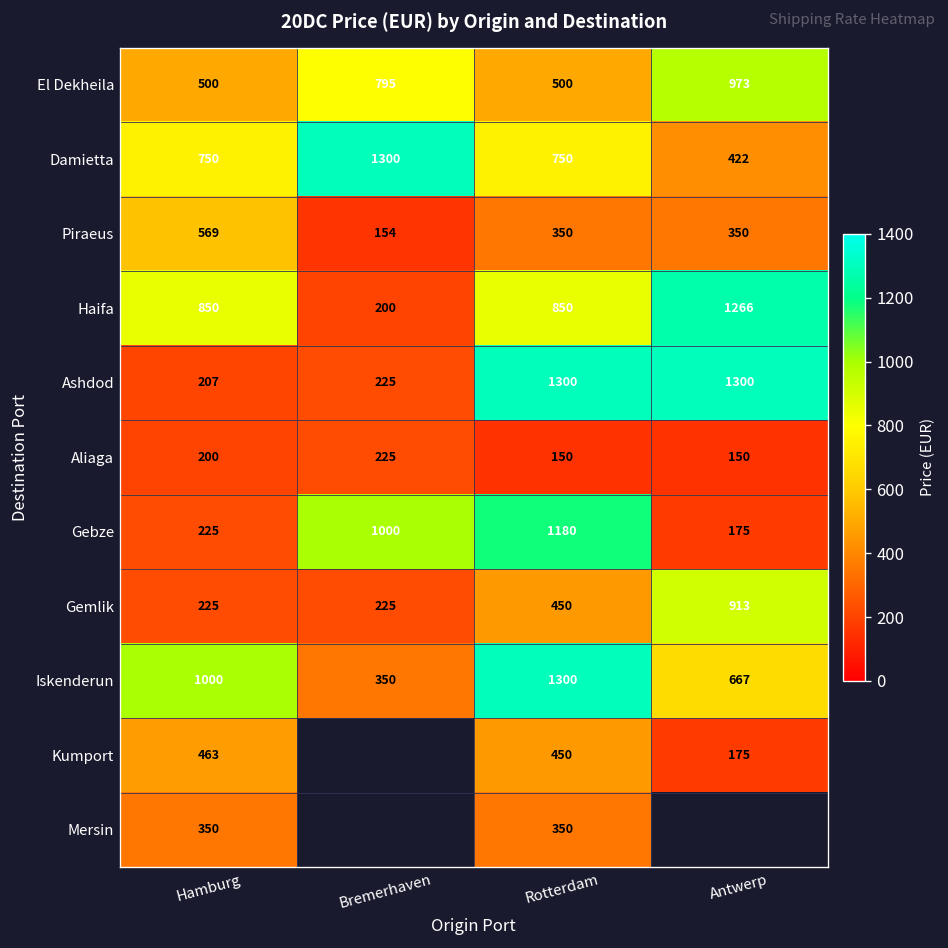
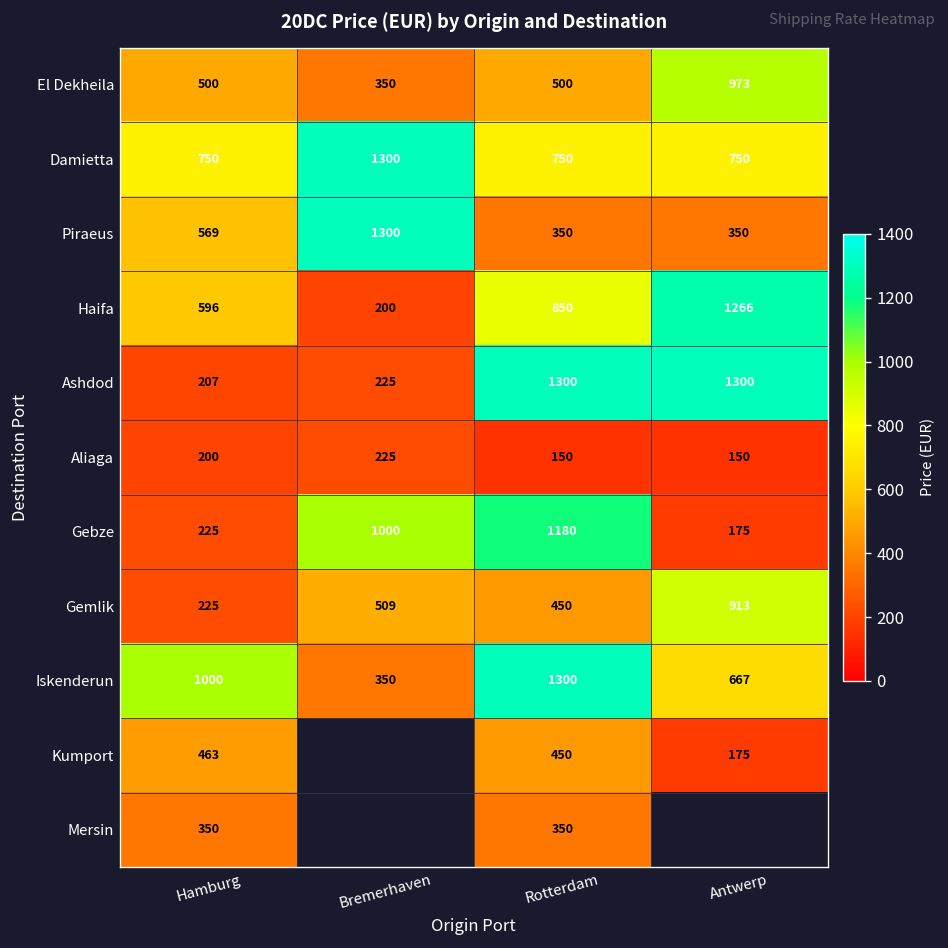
  {
    "El Dekheila": {
      "Hamburg": 500,
-     "Bremerhaven": 795,
+     "Bremerhaven": 350,
      "Rotterdam": 500,
      "Antwerp": 973
    },
    "Damietta": {
      "Hamburg": 750,
      "Bremerhaven": 1300,
      "Rotterdam": 750,
-     "Antwerp": 422
+     "Antwerp": 750
    },
    "Piraeus": {
      "Hamburg": 569,
-     "Bremerhaven": 154,
+     "Bremerhaven": 1300,
      "Rotterdam": 350,
      "Antwerp": 350
    },
    "Haifa": {
-     "Hamburg": 850,
+     "Hamburg": 596,
      "Bremerhaven": 200,
      "Rotterdam": 850,
      "Antwerp": 1266
    },
    "Ashdod": {
      "Hamburg": 207,
      "Bremerhaven": 225,
      "Rotterdam": 1300,
      "Antwerp": 1300
    },
    "Aliaga": {
      "Hamburg": 200,
      "Bremerhaven": 225,
      "Rotterdam": 150,
      "Antwerp": 150
    },
    "Gebze": {
      "Hamburg": 225,
      "Bremerhaven": 1000,
      "Rotterdam": 1180,
      "Antwerp": 175
    },
    "Gemlik": {
      "Hamburg": 225,
-     "Bremerhaven": 225,
+     "Bremerhaven": 509,
      "Rotterdam": 450,
      "Antwerp": 913
    },
    "Iskenderun": {
      "Hamburg": 1000,
      "Bremerhaven": 350,
      "Rotterdam": 1300,
      "Antwerp": 667
    },
    "Kumport": {
      "Hamburg": 463,
      "Rotterdam": 450,
      "Antwerp": 175
    },
    "Mersin": {
      "Hamburg": 350,
      "Rotterdam": 350
    }
  }
